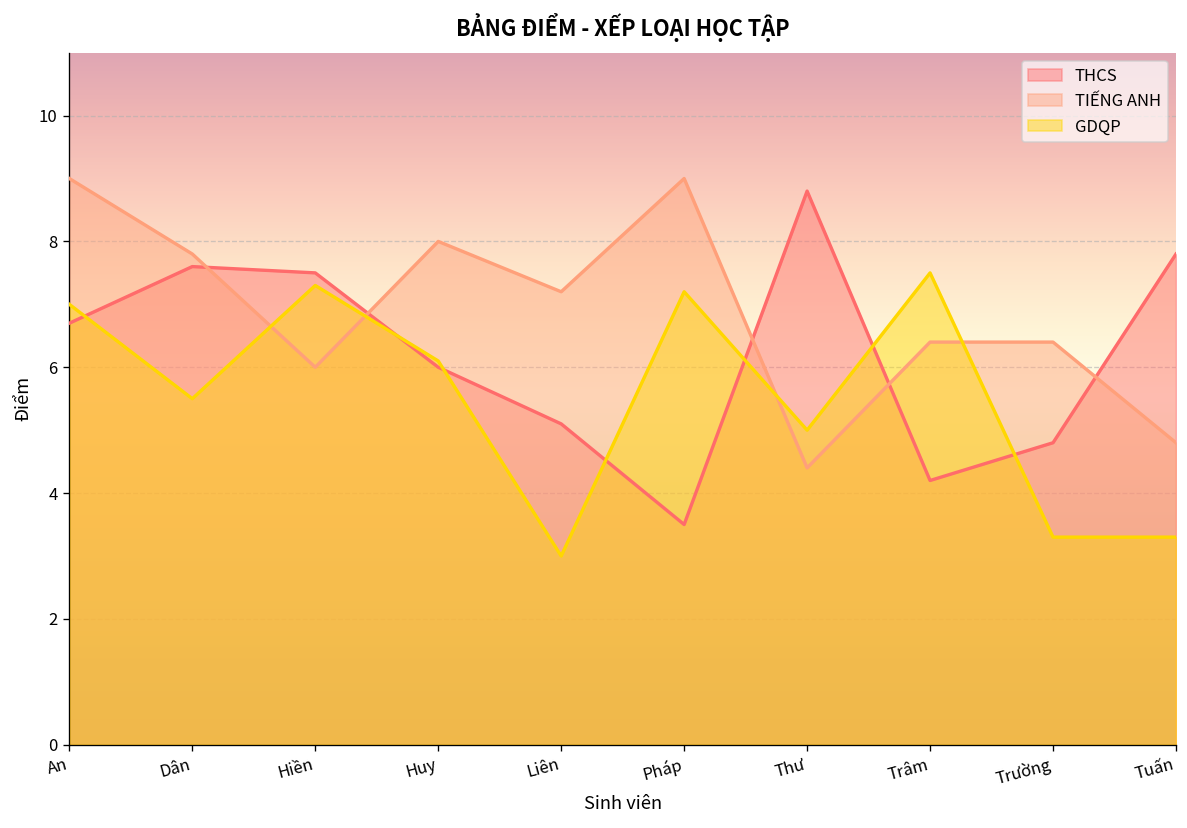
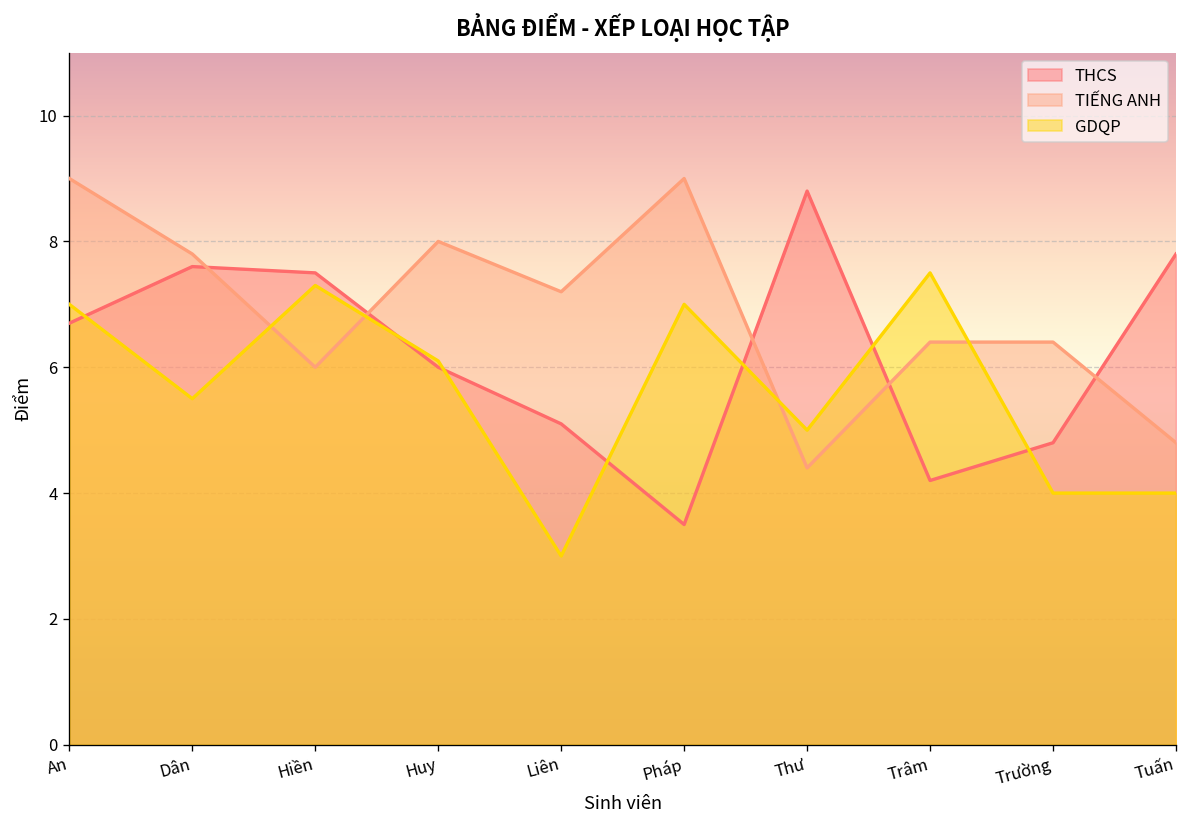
  {
    "GDQP": {
      "An": 7.0,
      "Dân": 5.5,
      "Hiền": 7.3,
      "Huy": 6.1,
      "Liên": 3.0,
-     "Pháp": 7.2,
+     "Pháp": 7.0,
      "Thư": 5.0,
      "Trâm": 7.5,
-     "Trường": 3.3,
-     "Tuấn": 3.3
+     "Trường": 4.0,
+     "Tuấn": 4.0
    }
  }
